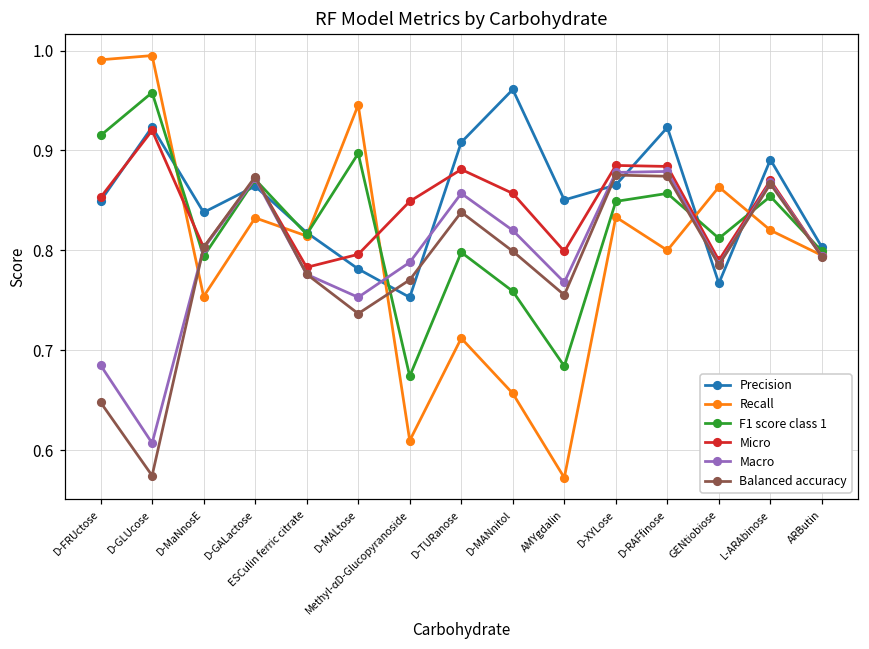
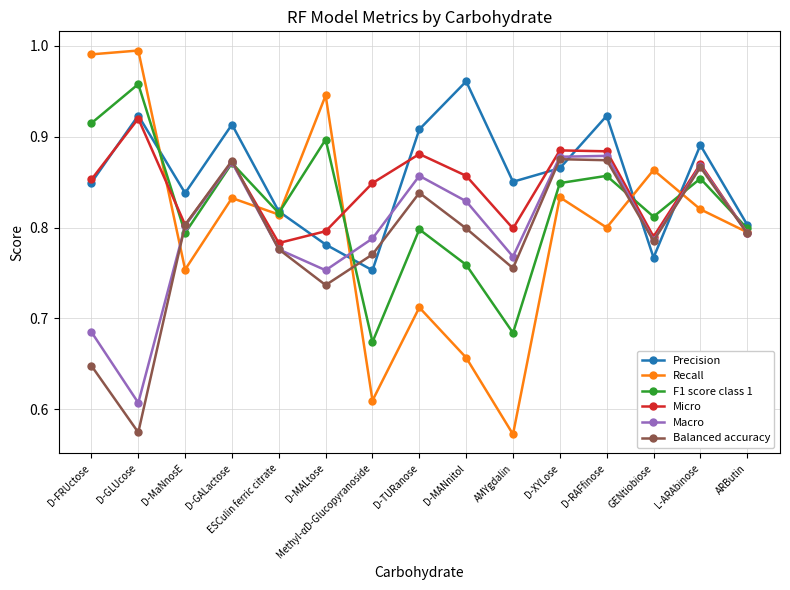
  {
    "Precision": {
      "D-FRUctose": 0.85,
      "D-GLUcose": 0.92,
      "D-MaNnosE": 0.84,
-     "D-GALactose": 0.86,
+     "D-GALactose": 0.91,
      "D-MALtose": 0.78,
      "Methyl-αD-Glucopyranoside": 0.75,
      "D-TURanose": 0.91,
      "D-MANnitol": 0.96,
      "AMYgdalin": 0.85,
      "D-XYLose": 0.87,
      "D-RAFfinose": 0.92,
      "GENtiobiose": 0.77,
      "L-ARAbinose": 0.89,
      "ARButin": 0.80
    },
    "Recall": {
      "D-FRUctose": 0.99,
      "D-GLUcose": 1.00,
      "D-MaNnosE": 0.75,
      "D-GALactose": 0.83,
      "D-MALtose": 0.95,
      "Methyl-αD-Glucopyranoside": 0.61,
      "D-TURanose": 0.71,
      "D-MANnitol": 0.66,
      "AMYgdalin": 0.57,
      "D-XYLose": 0.83,
      "D-RAFfinose": 0.80,
      "GENtiobiose": 0.86,
      "L-ARAbinose": 0.82
    },
    "F1 score class 1": {
      "D-FRUctose": 0.92,
      "D-GLUcose": 0.96,
      "D-MaNnosE": 0.79,
      "D-MALtose": 0.90,
      "Methyl-αD-Glucopyranoside": 0.67,
      "D-TURanose": 0.80,
      "D-MANnitol": 0.76,
      "AMYgdalin": 0.68,
      "D-XYLose": 0.85,
      "D-RAFfinose": 0.86,
      "GENtiobiose": 0.81,
      "L-ARAbinose": 0.85,
      "ARButin": 0.80
    },
    "Micro": {
      "D-FRUctose": 0.85,
      "D-GLUcose": 0.92,
      "ESCulin ferric citrate": 0.78,
      "D-MALtose": 0.80,
      "Methyl-αD-Glucopyranoside": 0.85,
      "D-TURanose": 0.88,
      "D-MANnitol": 0.86,
      "AMYgdalin": 0.80,
      "D-XYLose": 0.89,
      "D-RAFfinose": 0.88,
      "GENtiobiose": 0.79
    },
    "Macro": {
      "D-FRUctose": 0.69,
      "D-GLUcose": 0.61,
      "D-MALtose": 0.75,
      "Methyl-αD-Glucopyranoside": 0.79,
      "D-TURanose": 0.86,
-     "D-MANnitol": 0.82,
+     "D-MANnitol": 0.83,
      "AMYgdalin": 0.77,
      "D-RAFfinose": 0.88
    },
    "Balanced accuracy": {
      "D-FRUctose": 0.65,
      "D-GLUcose": 0.57,
      "D-MALtose": 0.74,
      "Methyl-αD-Glucopyranoside": 0.77,
      "D-TURanose": 0.84,
      "D-MANnitol": 0.80,
      "AMYgdalin": 0.76,
      "D-RAFfinose": 0.87
    }
  }
